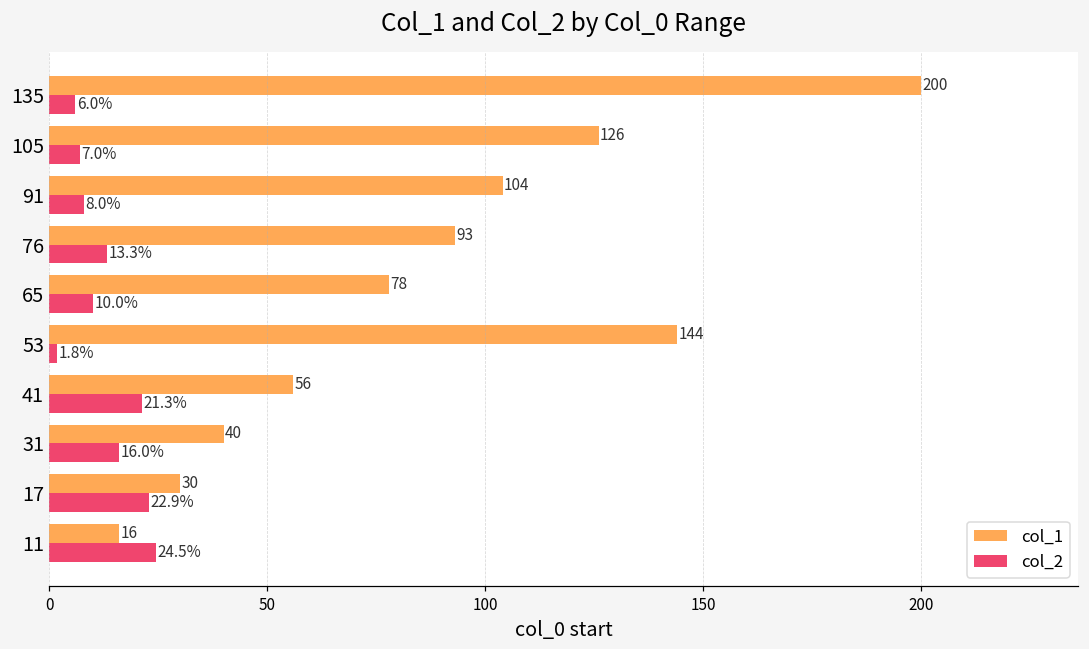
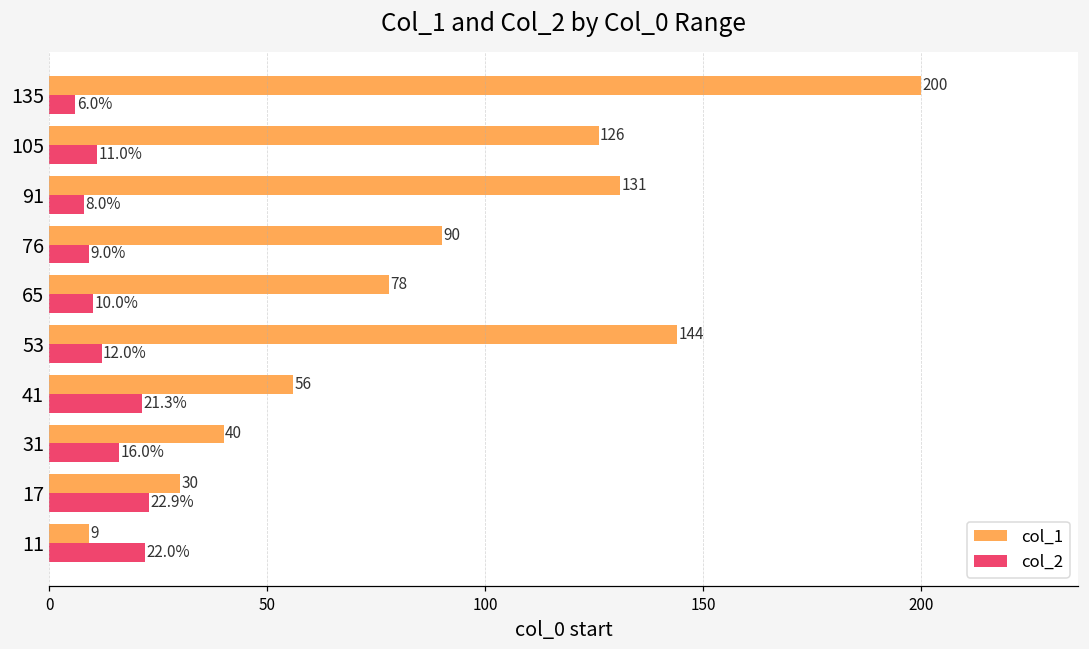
  {
    "col_1": {
      "135": "200",
      "105": "126",
-     "91": "104",
-     "76": "93",
+     "91": "131",
+     "76": "90",
      "65": "78",
      "53": "144",
      "41": "56",
      "31": "40",
      "17": "30",
-     "11": "16"
+     "11": "9"
    },
    "col_2": {
      "135": "6.0%",
-     "105": "7.0%",
+     "105": "11.0%",
      "91": "8.0%",
-     "76": "13.3%",
+     "76": "9.0%",
      "65": "10.0%",
-     "53": "1.8%",
+     "53": "12.0%",
      "41": "21.3%",
      "31": "16.0%",
      "17": "22.9%",
-     "11": "24.5%"
+     "11": "22.0%"
    }
  }
